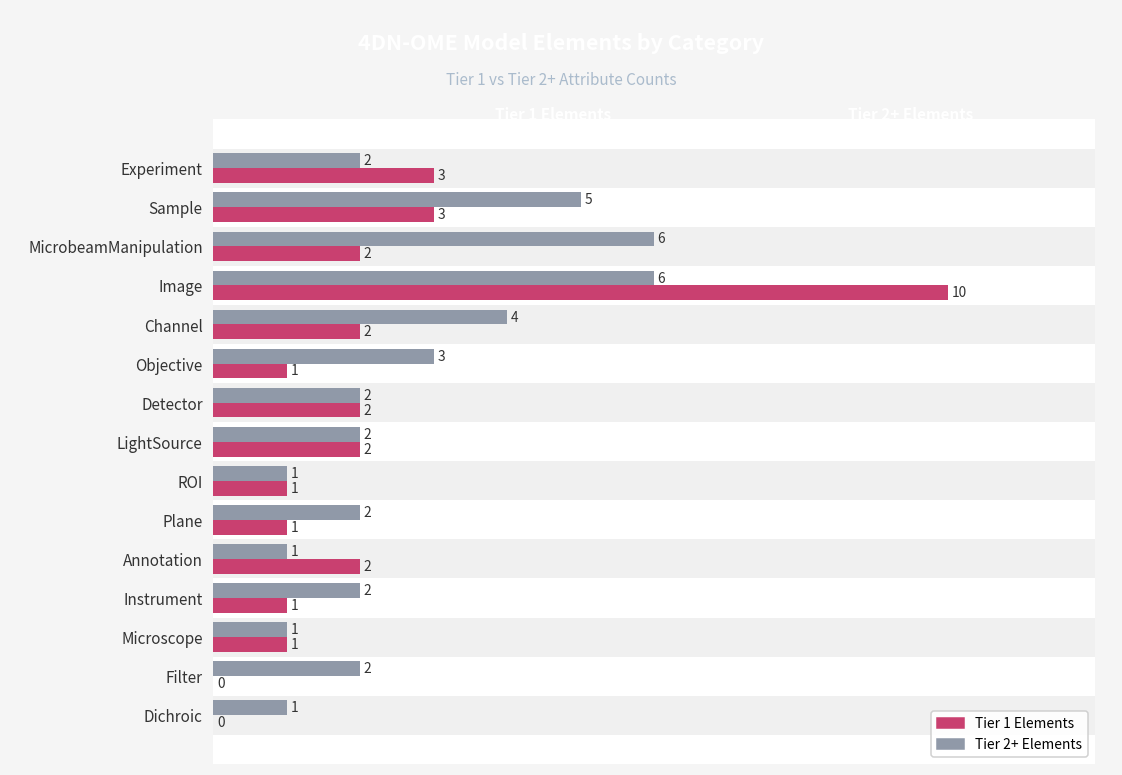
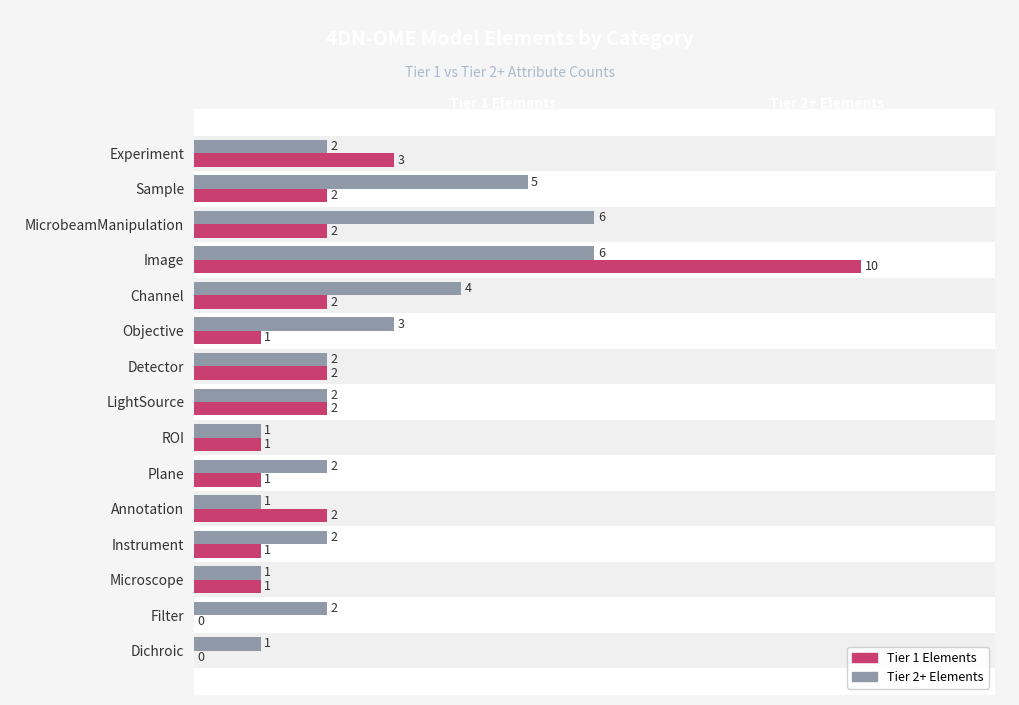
  {
    "Tier 1 Elements": {
-     "Sample": 3,
+     "Sample": 2,
      "Filter": 0,
      "Dichroic": 0
    }
  }
